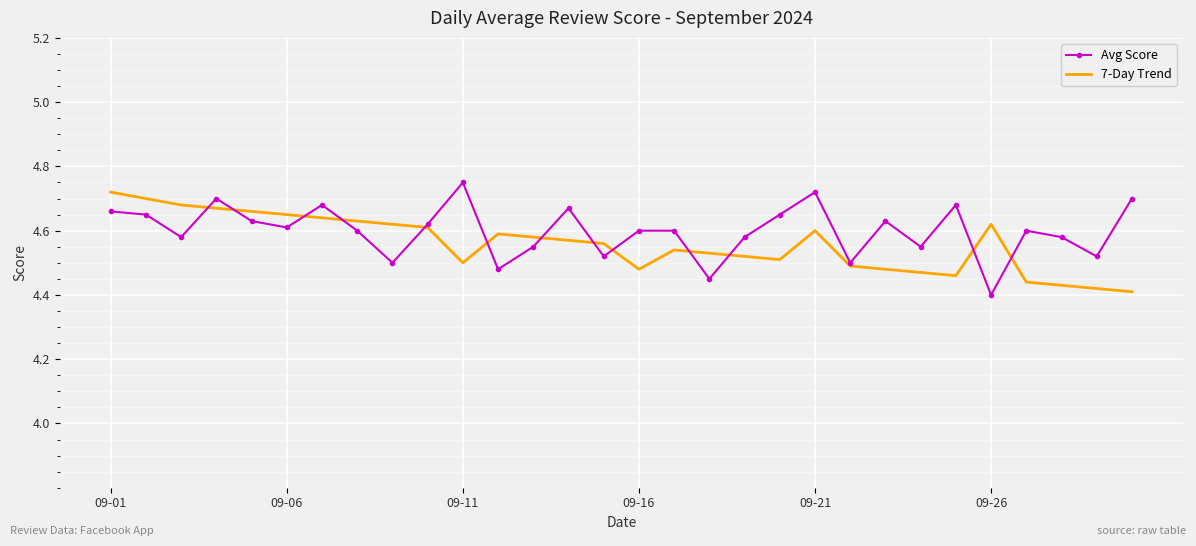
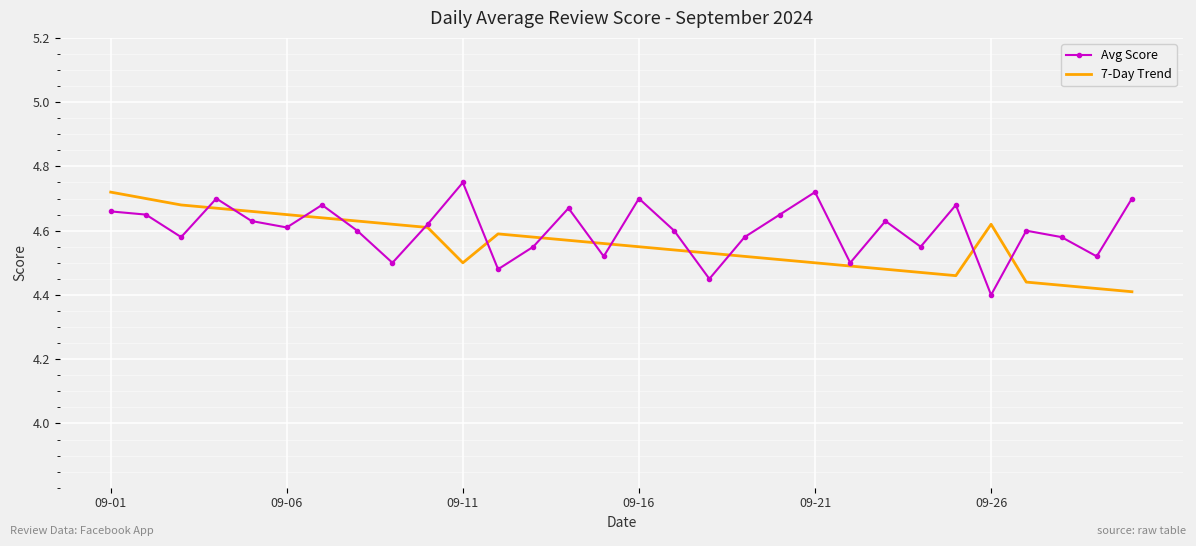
  {
    "Avg Score": {
      "09-01": 4.66,
      "09-06": 4.61,
      "09-11": 4.75,
-     "09-16": 4.6,
+     "09-16": 4.7,
      "09-21": 4.72,
      "09-26": 4.4
    },
    "7-Day Trend": {
      "09-01": 4.72,
      "09-06": 4.65,
      "09-11": 4.50,
-     "09-16": 4.48,
-     "09-21": 4.6,
+     "09-16": 4.55,
+     "09-21": 4.5,
      "09-26": 4.62
    }
  }
